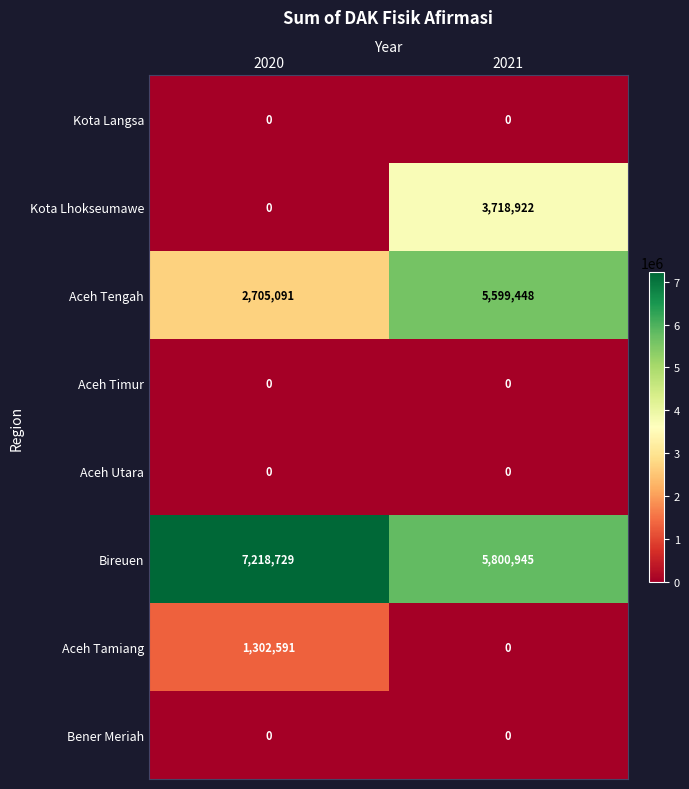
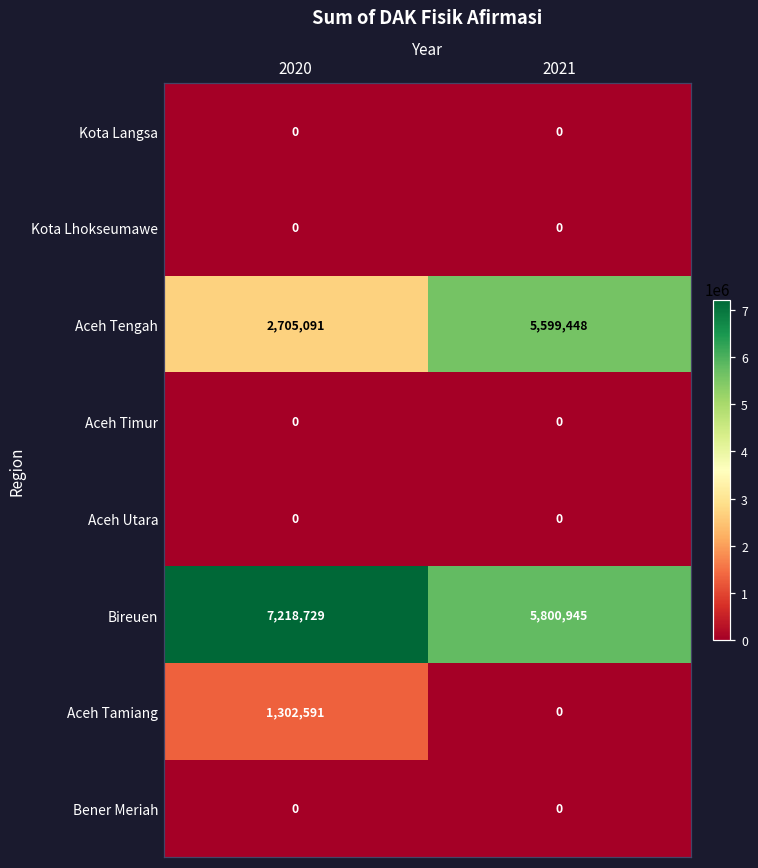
  {
    "Kota Langsa": {
      "2020": "0",
      "2021": "0"
    },
    "Kota Lhokseumawe": {
      "2020": "0",
-     "2021": "3,718,922"
+     "2021": "0"
    },
    "Aceh Tengah": {
      "2020": "2,705,091",
      "2021": "5,599,448"
    },
    "Aceh Timur": {
      "2020": "0",
      "2021": "0"
    },
    "Aceh Utara": {
      "2020": "0",
      "2021": "0"
    },
    "Bireuen": {
      "2020": "7,218,729",
      "2021": "5,800,945"
    },
    "Aceh Tamiang": {
      "2020": "1,302,591",
      "2021": "0"
    },
    "Bener Meriah": {
      "2020": "0",
      "2021": "0"
    }
  }
